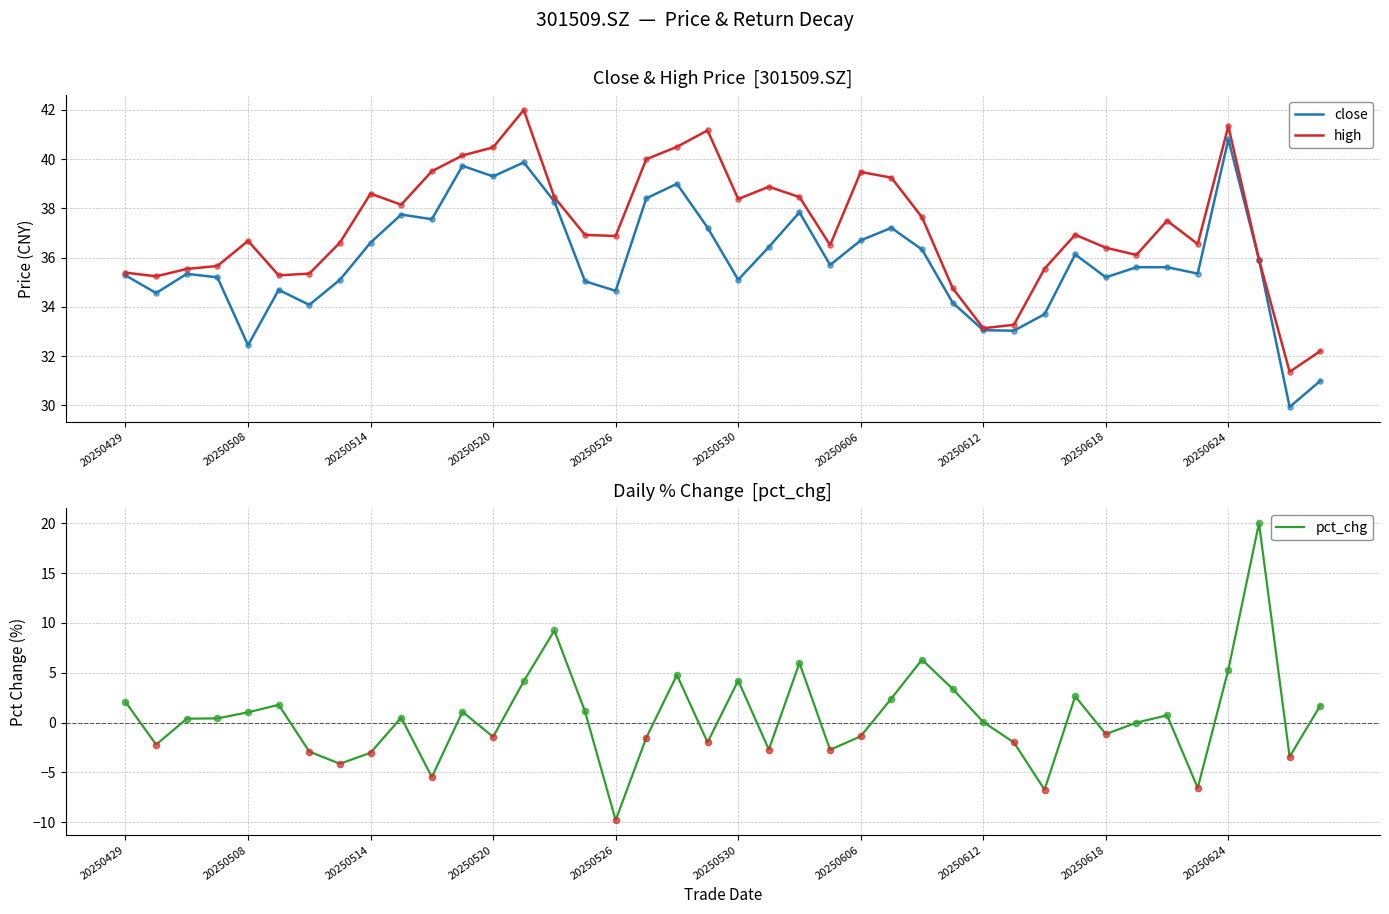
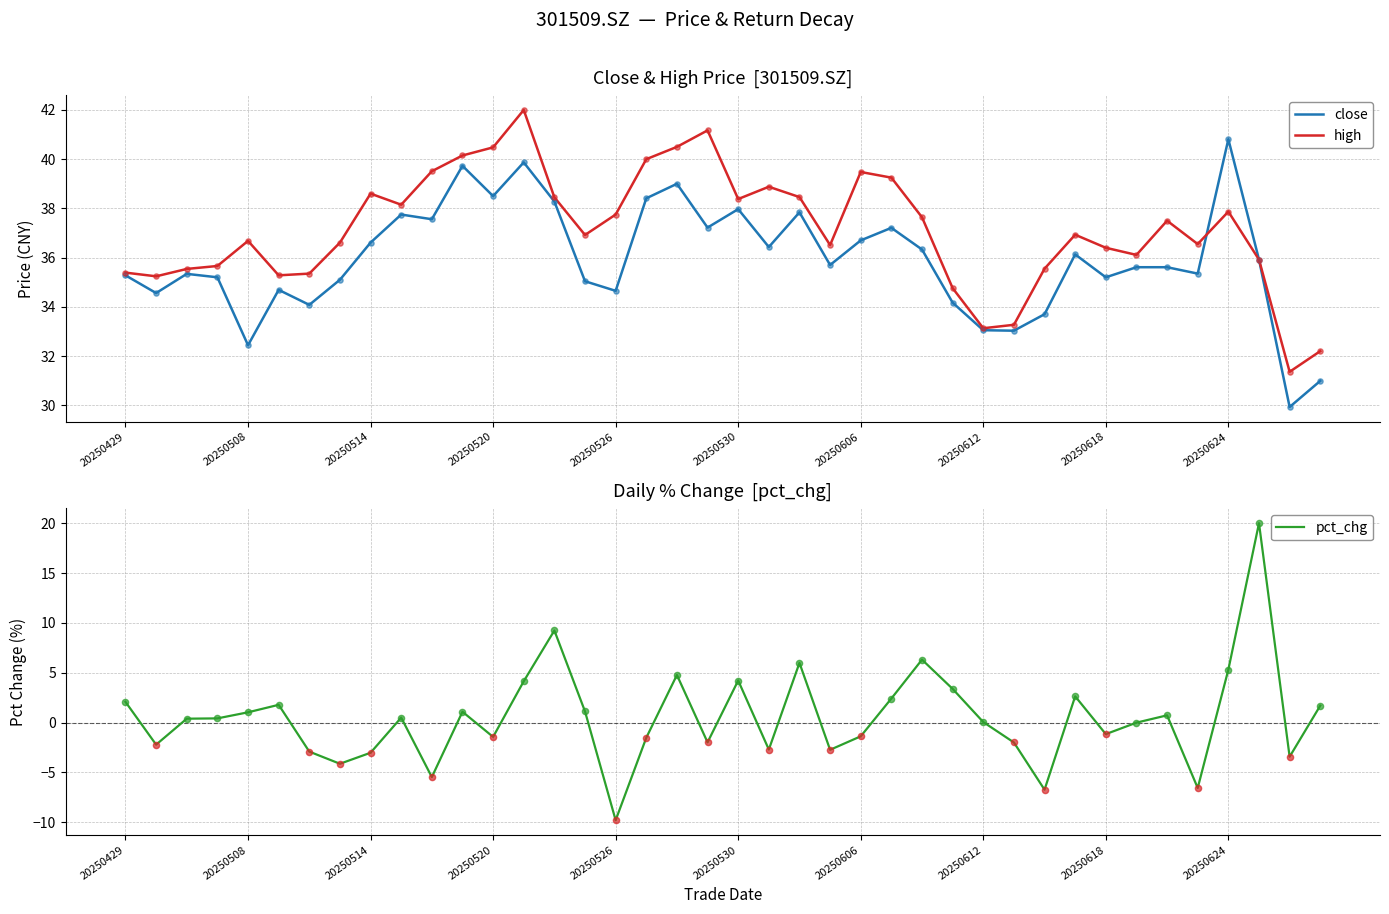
  {
    "Close & High Price [301509.SZ]": {
      "close": {
        "20250429": 35.3,
        "20250508": 32.4,
        "20250514": 36.6,
-       "20250520": 39.3,
+       "20250520": 38.5,
        "20250526": 34.7,
-       "20250530": 35.1,
+       "20250530": 38.0,
        "20250606": 36.7,
        "20250618": 35.2,
        "20250624": 40.8
      },
      "high": {
        "20250429": 35.4,
        "20250508": 36.7,
        "20250514": 38.6,
        "20250520": 40.5,
-       "20250526": 36.9,
+       "20250526": 37.8,
        "20250530": 38.4,
        "20250606": 39.5,
        "20250618": 36.4,
-       "20250624": 41.3
+       "20250624": 37.9
      }
    }
  }
